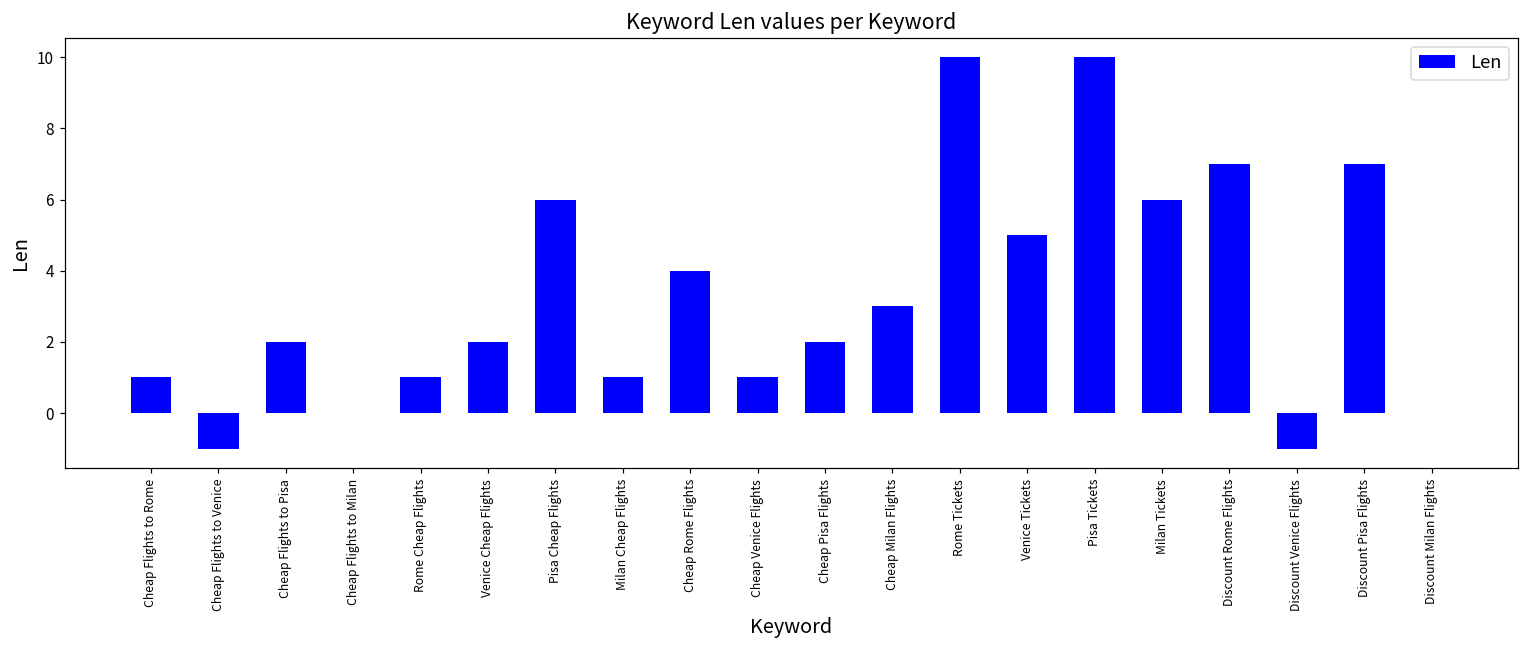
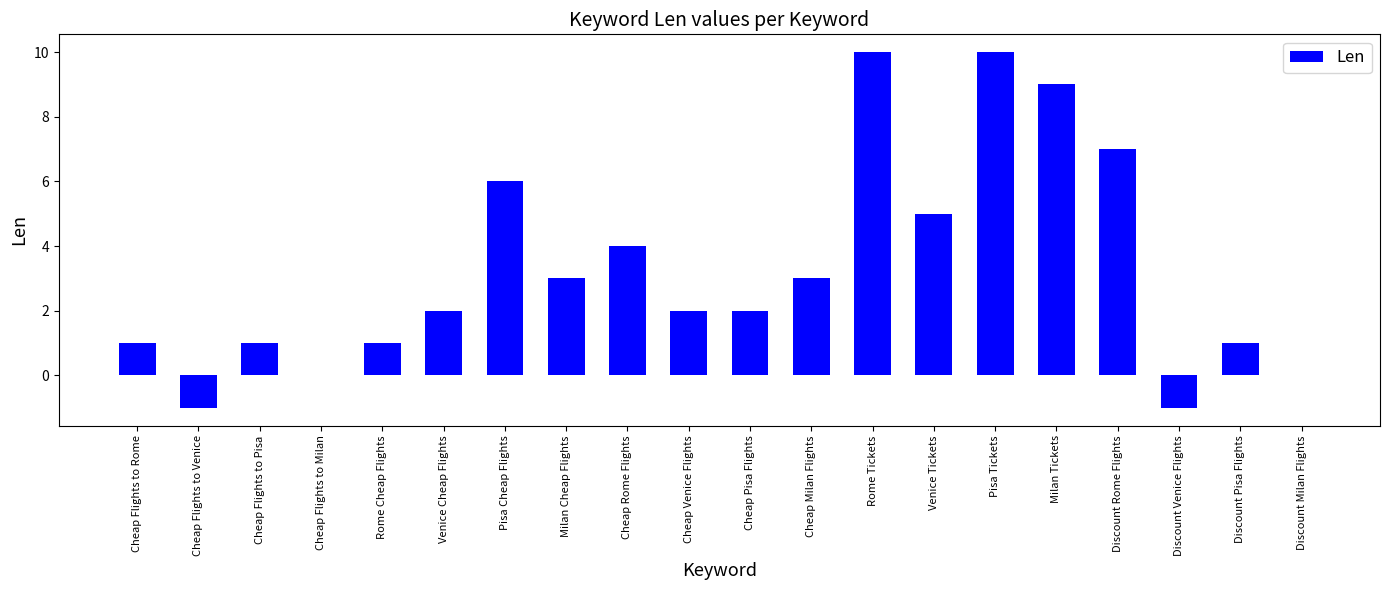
  {
    "Cheap Flights to Rome": 1,
    "Cheap Flights to Venice": -1,
-   "Cheap Flights to Pisa": 2,
+   "Cheap Flights to Pisa": 1,
    "Cheap Flights to Milan": 0,
    "Rome Cheap Flights": 1,
    "Venice Cheap Flights": 2,
    "Pisa Cheap Flights": 6,
-   "Milan Cheap Flights": 1,
+   "Milan Cheap Flights": 3,
    "Cheap Rome Flights": 4,
-   "Cheap Venice Flights": 1,
+   "Cheap Venice Flights": 2,
    "Cheap Pisa Flights": 2,
    "Cheap Milan Flights": 3,
    "Rome Tickets": 10,
    "Venice Tickets": 5,
    "Pisa Tickets": 10,
-   "Milan Tickets": 6,
+   "Milan Tickets": 9,
    "Discount Rome Flights": 7,
    "Discount Venice Flights": -1,
-   "Discount Pisa Flights": 7,
+   "Discount Pisa Flights": 1,
    "Discount Milan Flights": 0
  }
